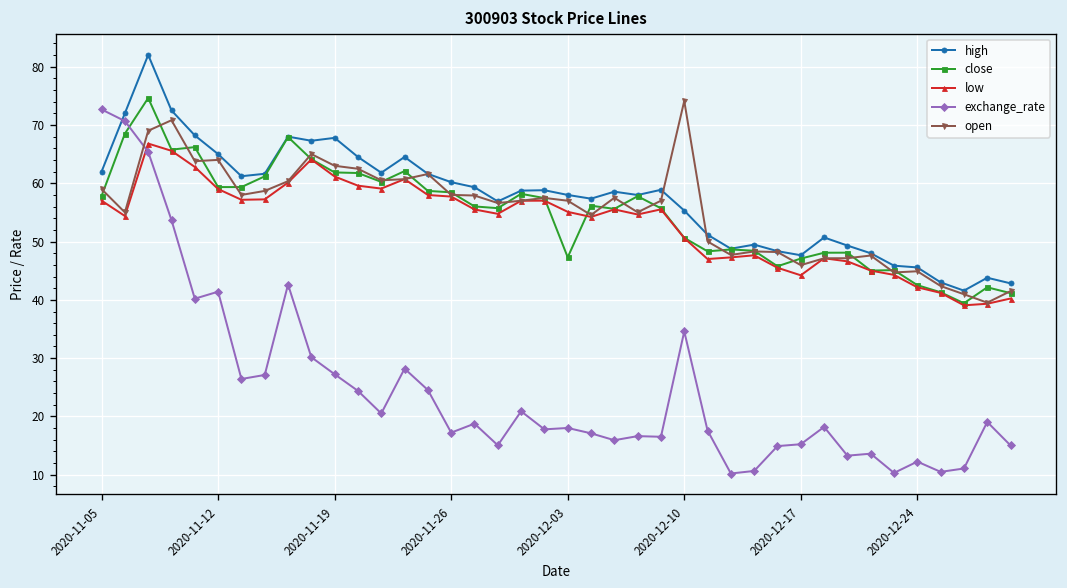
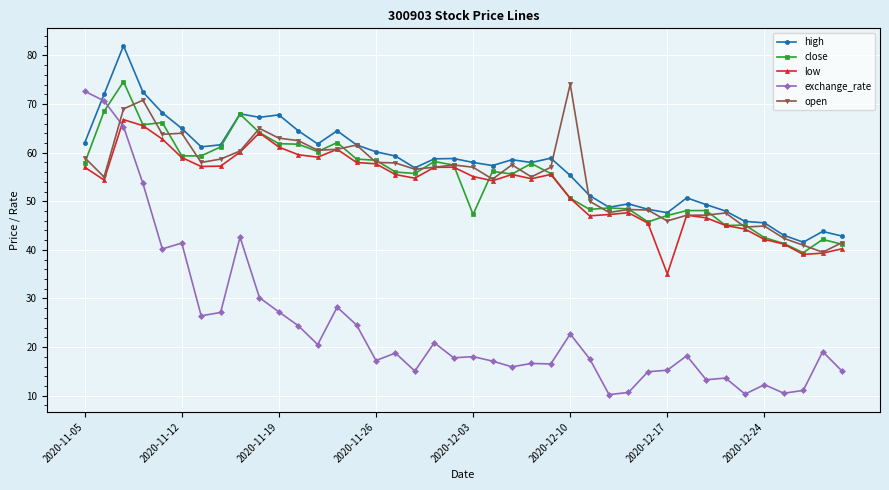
  {
    "high": {
      "2020-11-05": 62,
      "2020-11-12": 65,
      "2020-11-19": 68,
      "2020-11-26": 60,
      "2020-12-03": 58,
      "2020-12-10": 55,
      "2020-12-17": 48,
      "2020-12-24": 46
    },
    "close": {
      "2020-11-05": 58,
      "2020-11-19": 62,
      "2020-12-03": 47,
      "2020-12-17": 47
    },
    "low": {
      "2020-11-05": 57,
      "2020-11-19": 61,
      "2020-12-03": 55,
-     "2020-12-17": 44
+     "2020-12-17": 35
    },
    "exchange_rate": {
      "2020-11-05": 73,
      "2020-11-12": 41,
      "2020-11-19": 27,
      "2020-11-26": 17,
      "2020-12-03": 18,
-     "2020-12-10": 35,
+     "2020-12-10": 23,
      "2020-12-17": 15,
      "2020-12-24": 12
    },
    "open": {
      "2020-11-05": 59,
      "2020-11-12": 64,
      "2020-11-19": 63,
      "2020-12-03": 57,
      "2020-12-10": 74,
      "2020-12-17": 46,
      "2020-12-24": 45
    }
  }
